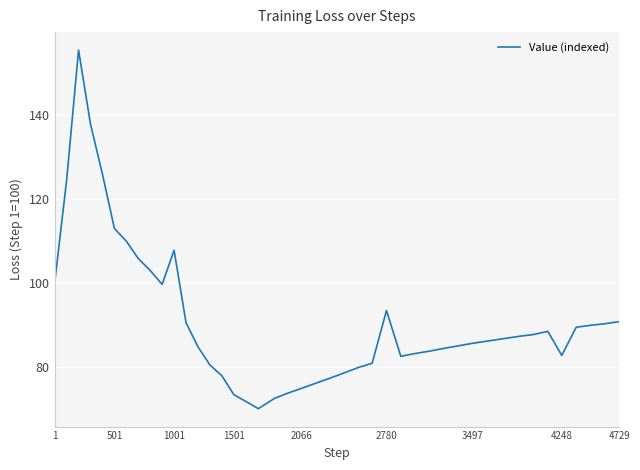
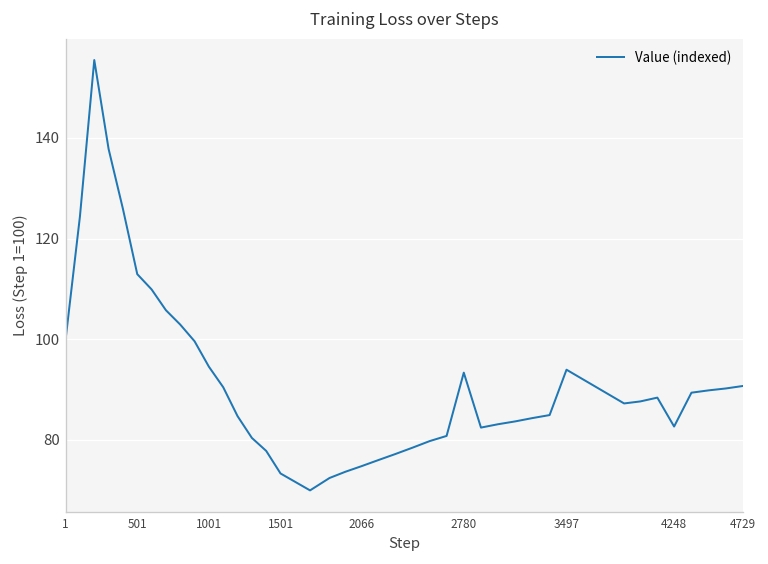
  {
    "1": 100,
    "501": 113,
-   "1001": 108,
+   "1001": 95,
    "1501": 73,
    "2066": 75,
    "2780": 93,
-   "3497": 86,
+   "3497": 94,
    "4248": 83,
    "4729": 91
  }
